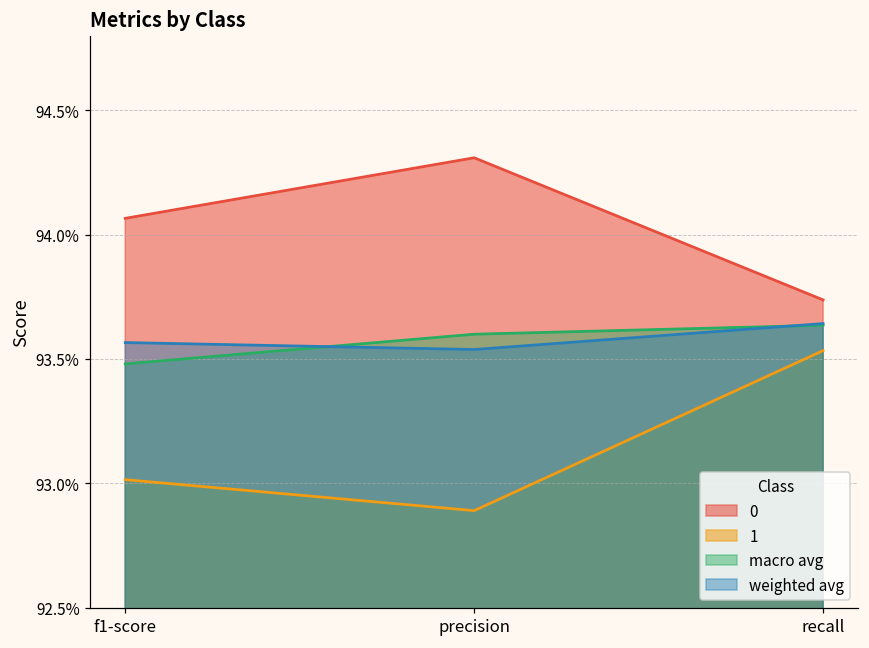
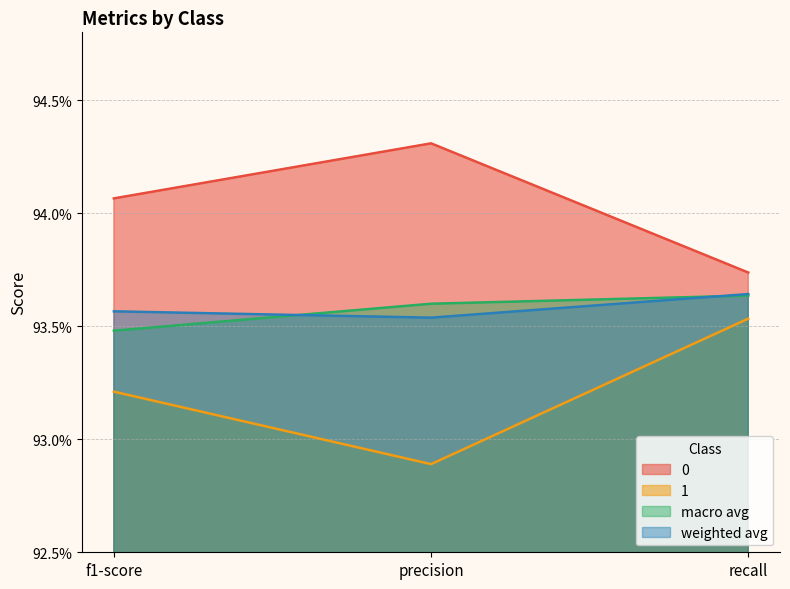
  {
    "0": {
      "f1-score": "94.07%",
      "precision": "94.31%",
      "recall": "93.74%"
    },
    "1": {
-     "f1-score": "93.01%",
+     "f1-score": "93.21%",
      "precision": "92.89%",
      "recall": "93.53%"
    },
    "macro avg": {
      "f1-score": "93.48%",
      "precision": "93.60%"
    },
    "weighted avg": {
      "f1-score": "93.57%",
      "precision": "93.54%"
    }
  }
